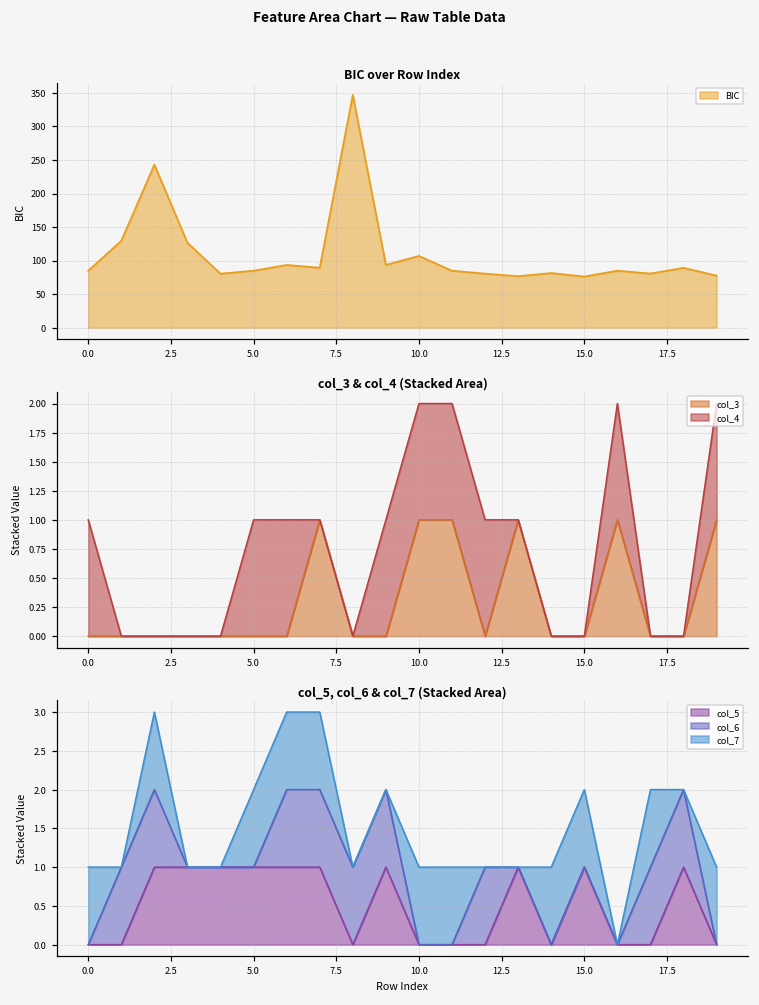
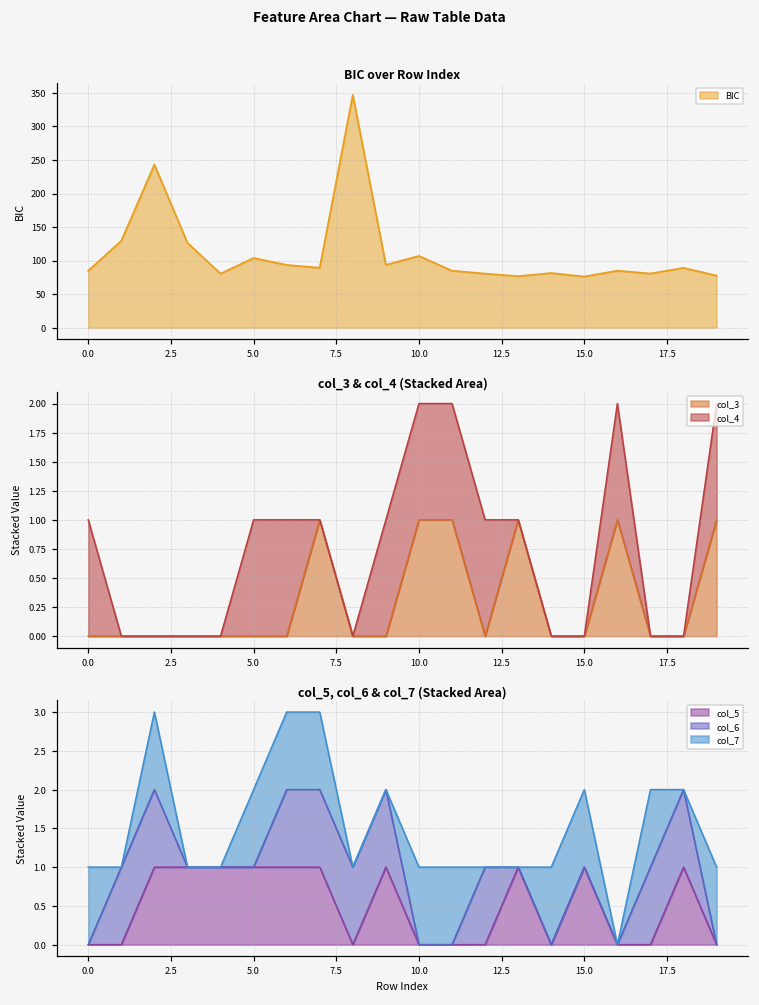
  {
    "BIC over Row Index": {
      "0.0": 80,
-     "5.0": 80,
+     "5.0": 100,
      "10.0": 110,
      "15.0": 80
    }
  }
